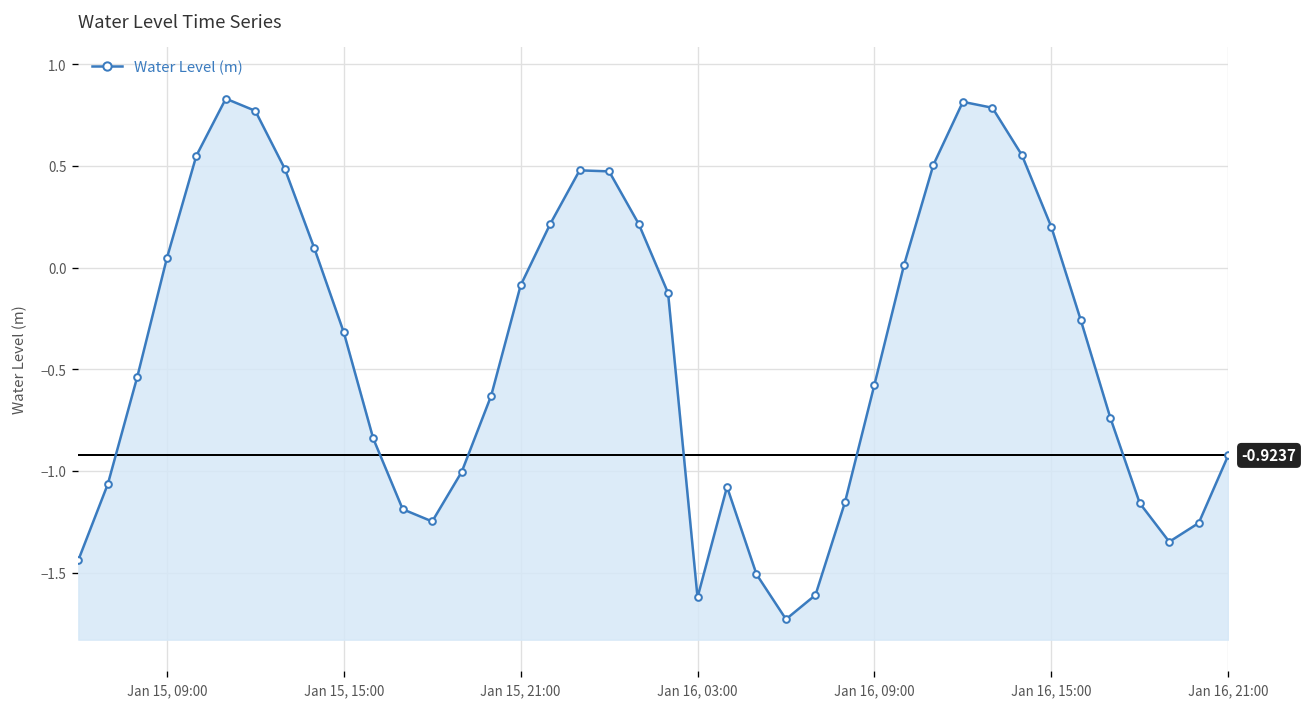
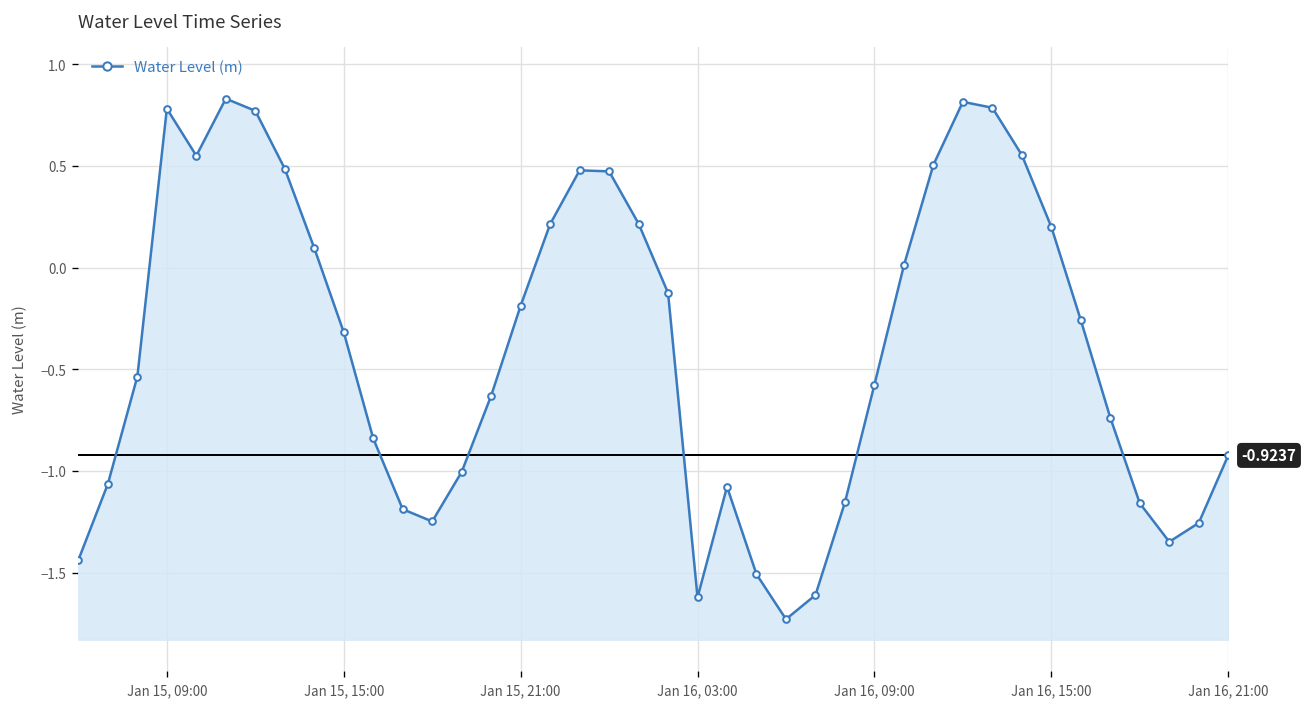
  {
-   "Jan 15, 09:00": 0.05,
+   "Jan 15, 09:00": 0.78,
    "Jan 15, 15:00": -0.32,
-   "Jan 15, 21:00": -0.09,
+   "Jan 15, 21:00": -0.19,
    "Jan 16, 03:00": -1.62,
    "Jan 16, 09:00": -0.58,
    "Jan 16, 15:00": 0.20
  }
